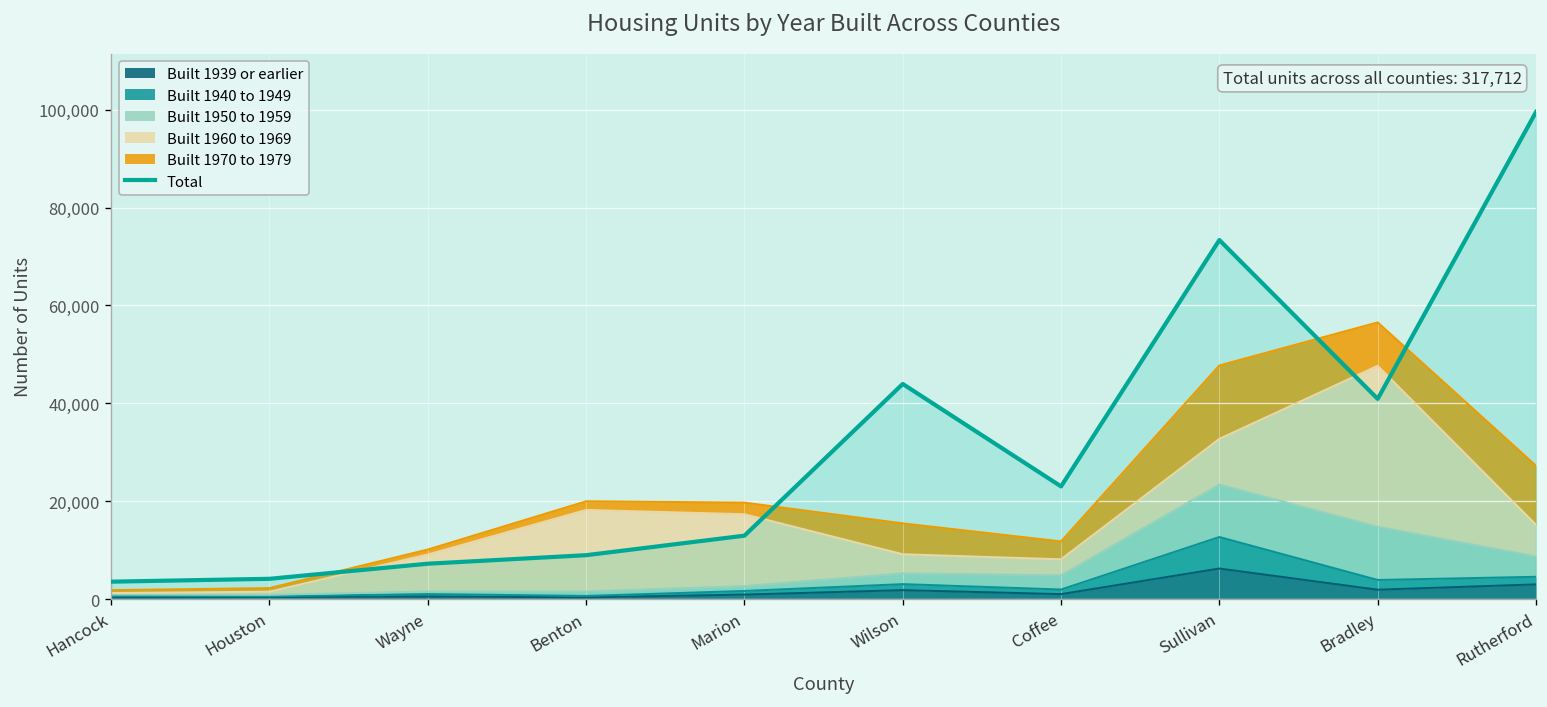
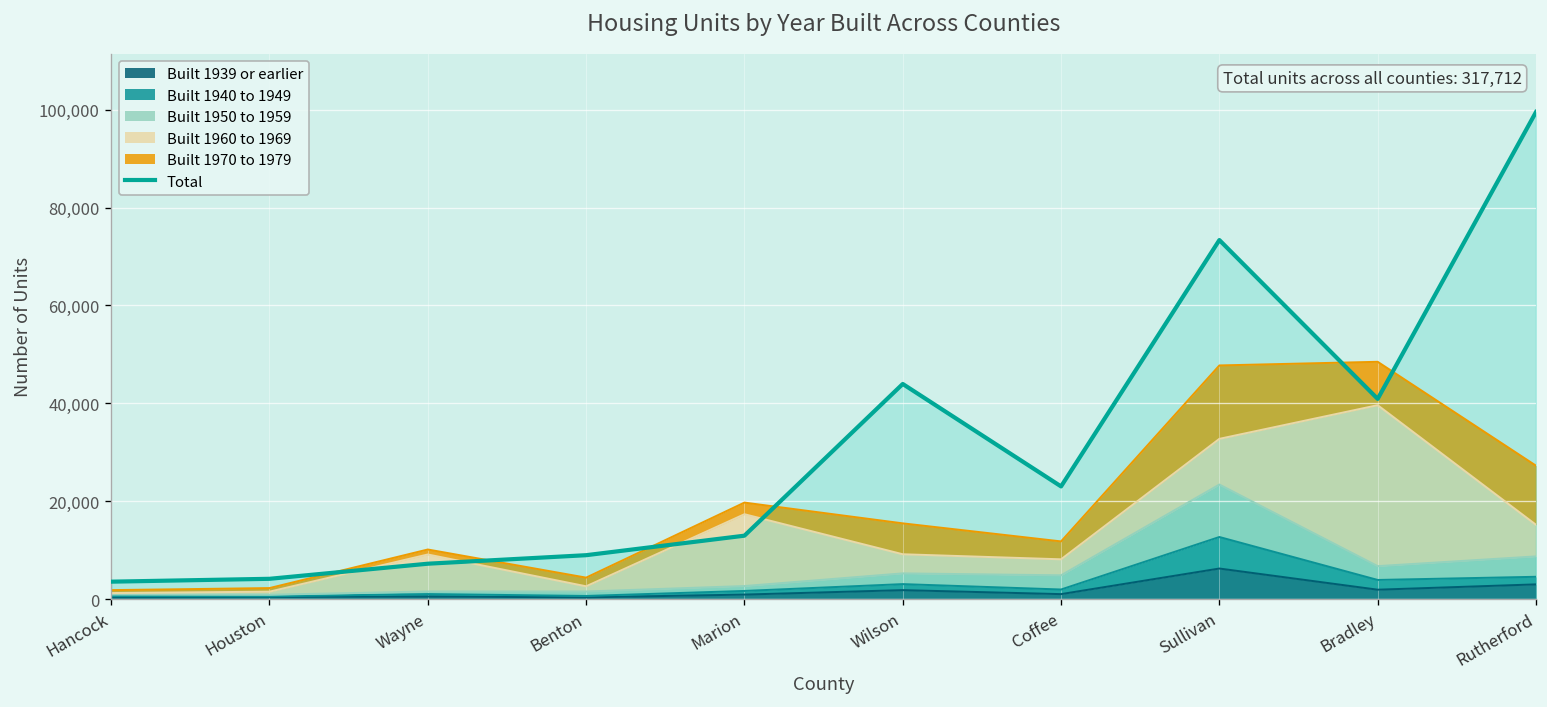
  {
    "Built 1939 or earlier": {
      "Marion": "1,000",
      "Wilson": "2,000",
      "Coffee": "1,000",
      "Sullivan": "6,000",
      "Bradley": "2,000",
      "Rutherford": "3,000"
    },
    "Built 1950 to 1959": {
      "Benton": "1,000",
      "Marion": "1,000",
      "Wilson": "2,000",
      "Coffee": "3,000",
      "Sullivan": "11,000",
-     "Bradley": "11,000",
+     "Bradley": "3,000",
      "Rutherford": "4,000"
    },
    "Built 1960 to 1969": {
      "Houston": "1,000",
      "Wayne": "8,000",
-     "Benton": "17,000",
+     "Benton": "1,000",
      "Marion": "15,000",
      "Wilson": "4,000",
      "Coffee": "3,000",
      "Sullivan": "9,000",
      "Bradley": "33,000",
      "Rutherford": "6,000"
    },
    "Built 1970 to 1979": {
      "Houston": "1,000",
      "Wayne": "1,000",
      "Benton": "2,000",
      "Marion": "2,000",
      "Wilson": "6,000",
      "Coffee": "4,000",
      "Sullivan": "15,000",
      "Bradley": "9,000",
      "Rutherford": "12,000"
    }
  }
